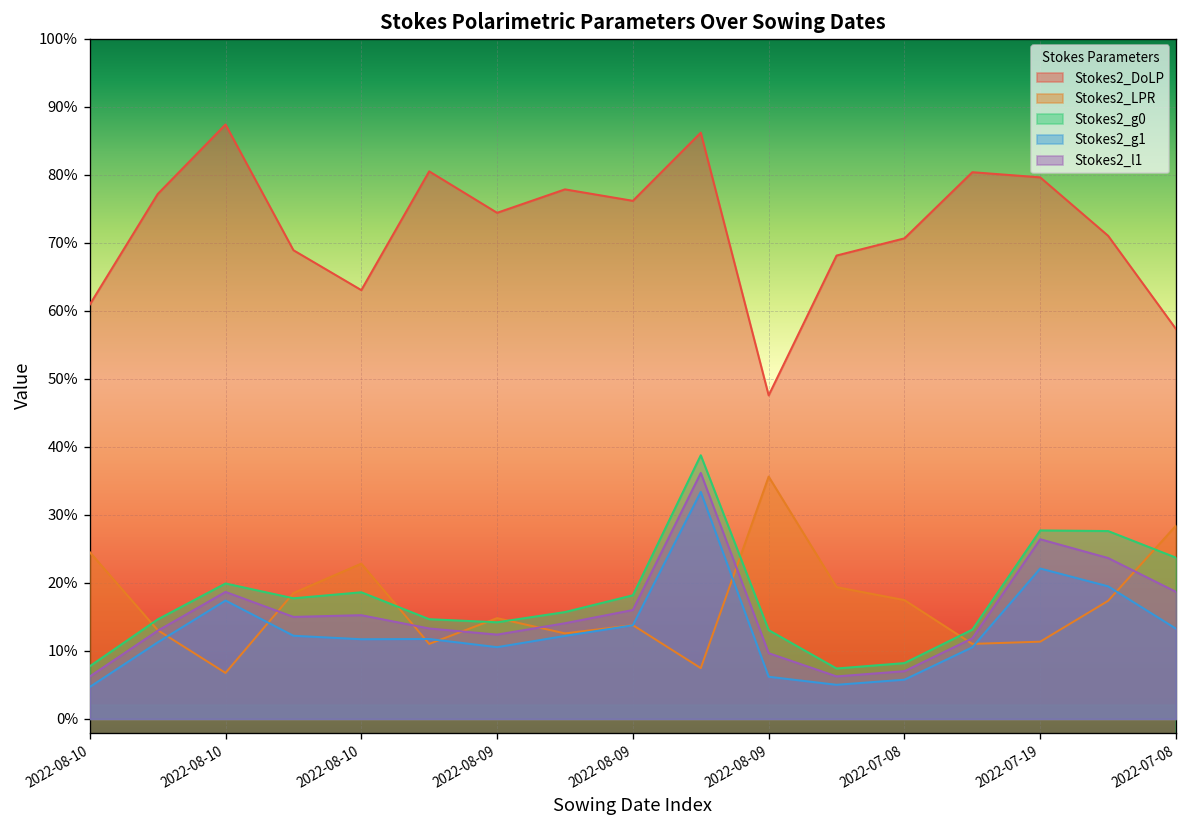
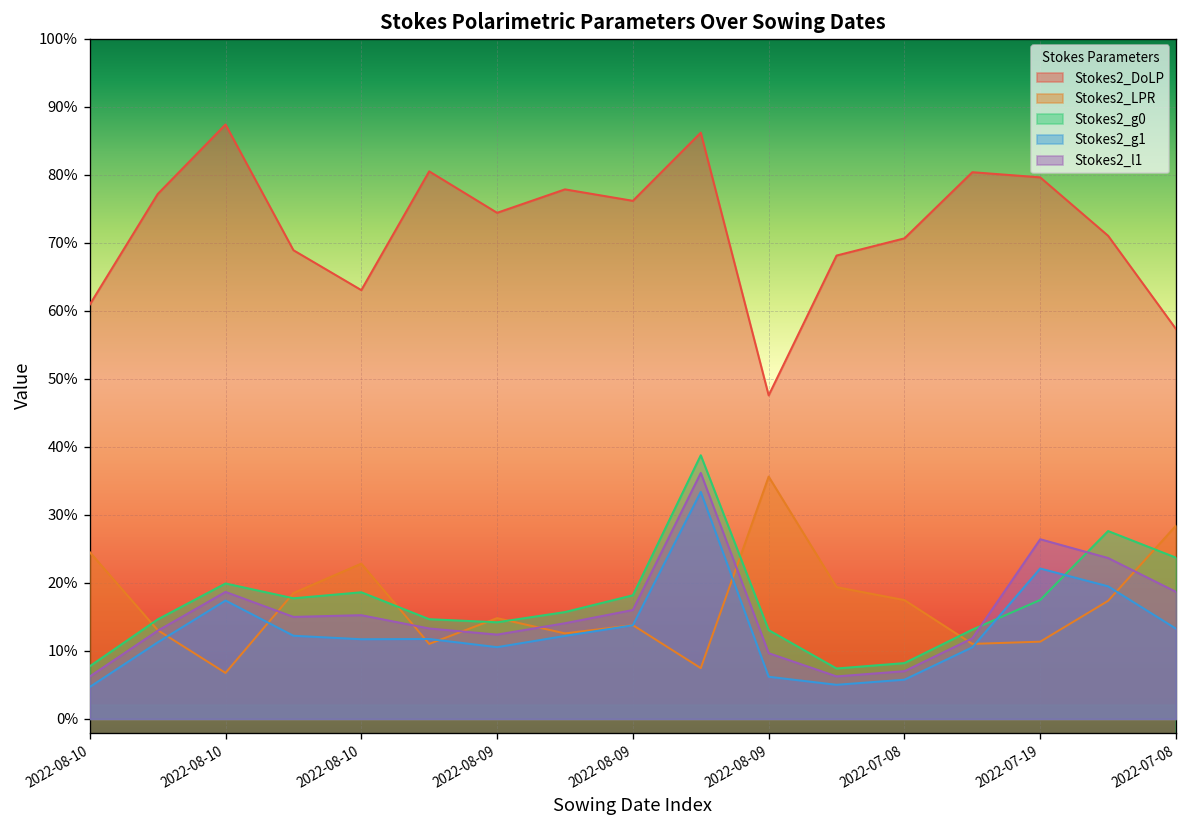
  {
    "Stokes2_g0": {
-     "2022-07-19": "28%"
+     "2022-07-19": "17%"
    },
    "Stokes2_g1": {
      "2022-07-19": "22%"
    },
    "Stokes2_l1": {
      "2022-07-19": "26%"
    }
  }
